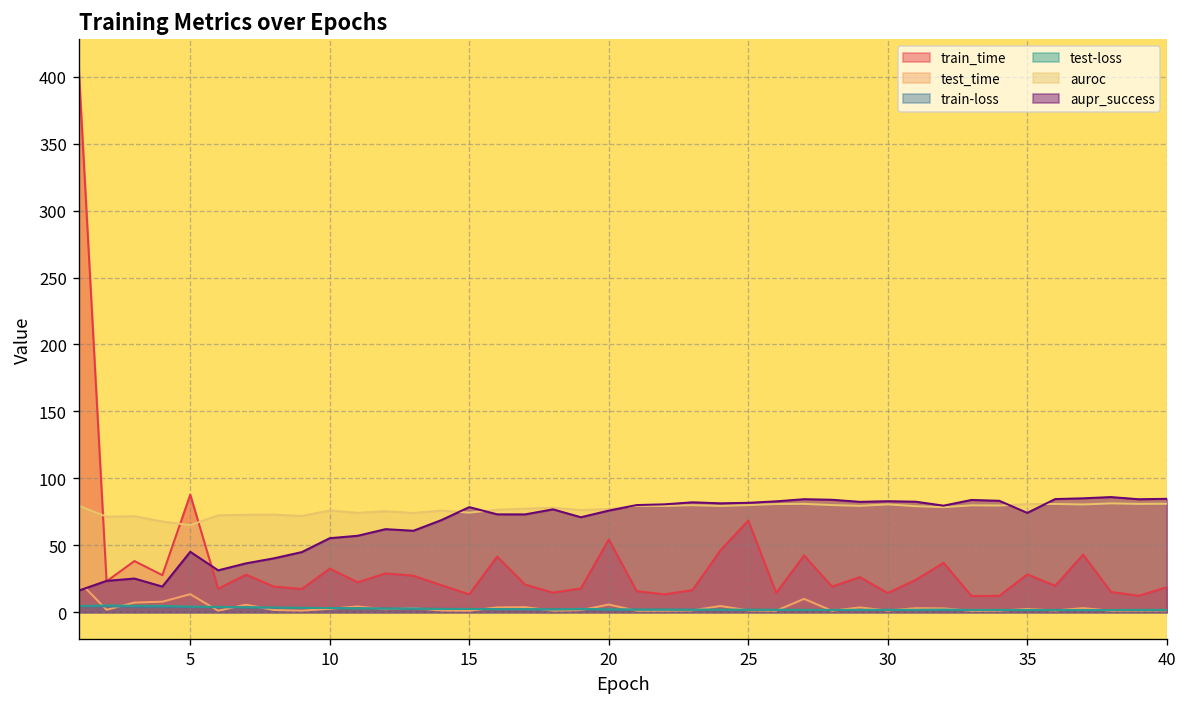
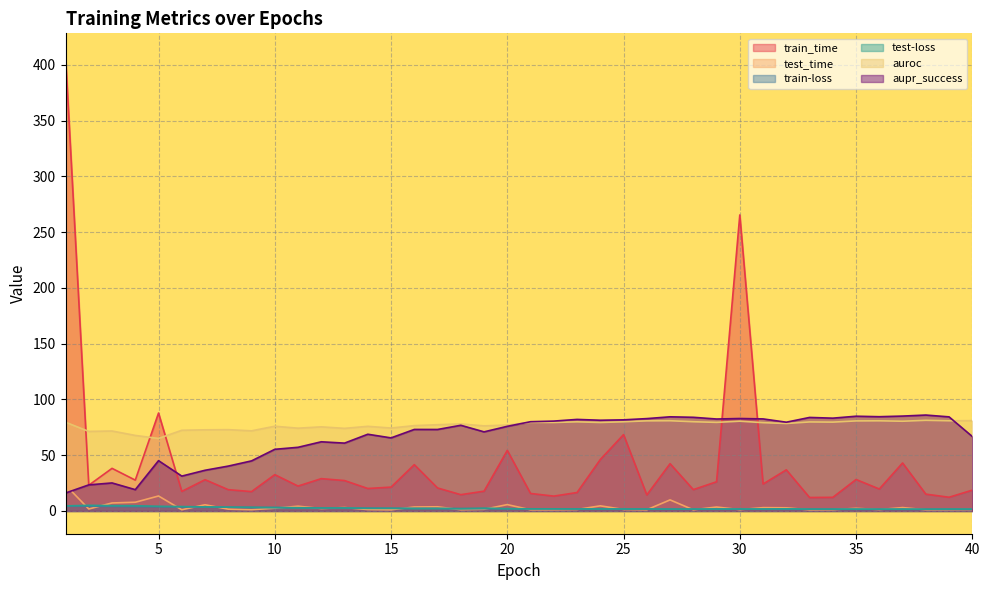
  {
    "train_time": {
      "5": 88,
      "10": 33,
-     "15": 13,
+     "15": 21,
      "20": 54,
      "25": 68,
-     "30": 14,
+     "30": 265,
      "35": 28,
      "40": 19
    },
    "aupr_success": {
      "5": 45,
      "10": 55,
-     "15": 78,
+     "15": 66,
      "30": 83,
-     "35": 74,
-     "40": 85
+     "35": 85,
+     "40": 67
    }
  }
